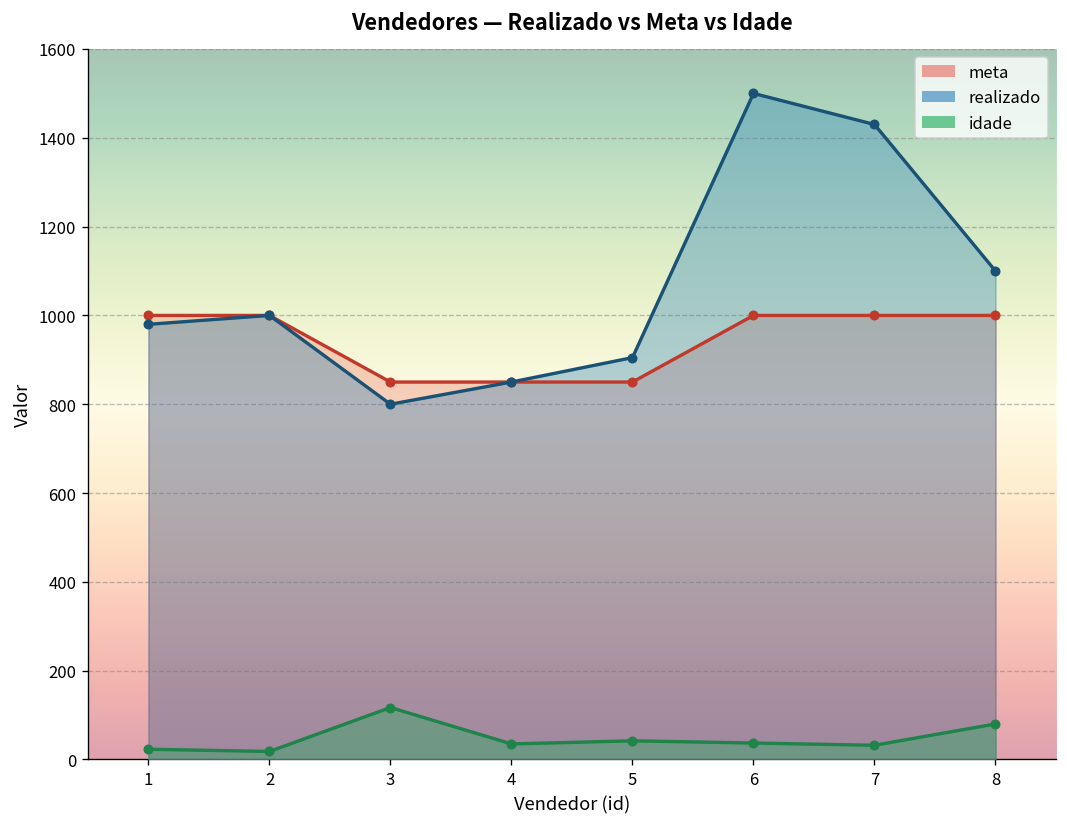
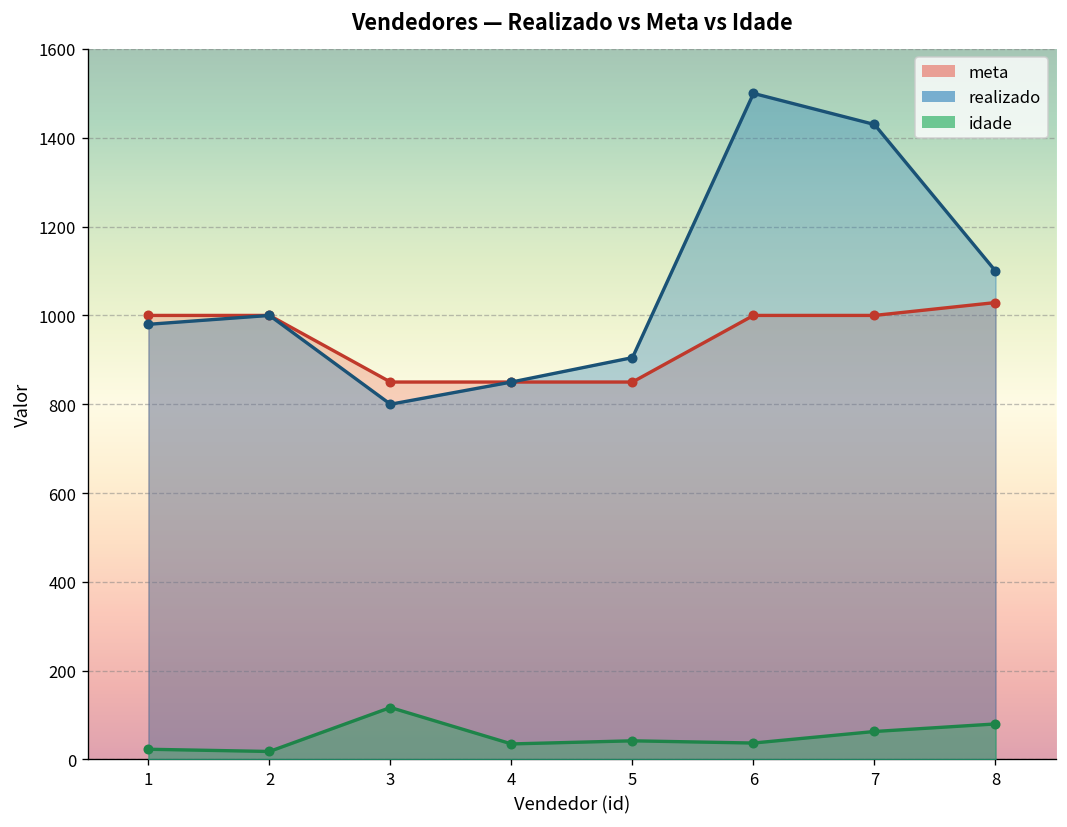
  {
    "meta": {
      "1": 1000,
      "3": 850,
      "5": 850,
      "6": 1000,
      "7": 1000,
-     "8": 1000
+     "8": 1030
    },
    "realizado": {
      "1": 980,
      "3": 800,
      "5": 910,
      "6": 1500,
      "7": 1430,
      "8": 1100
    },
    "idade": {
      "1": 20,
      "2": 20,
      "3": 120,
      "4": 40,
      "5": 40,
      "6": 40,
-     "7": 30,
+     "7": 60,
      "8": 80
    }
  }
